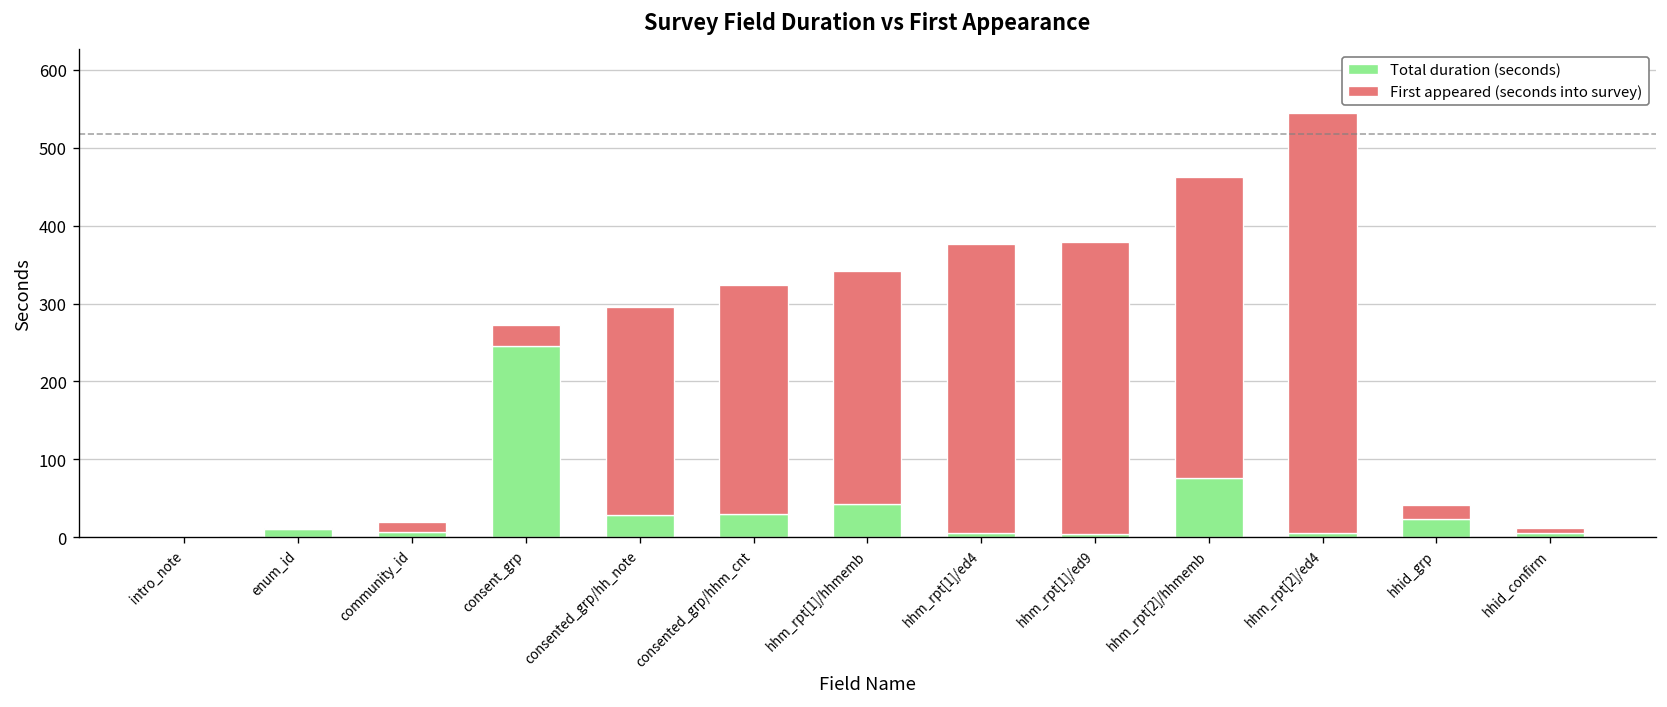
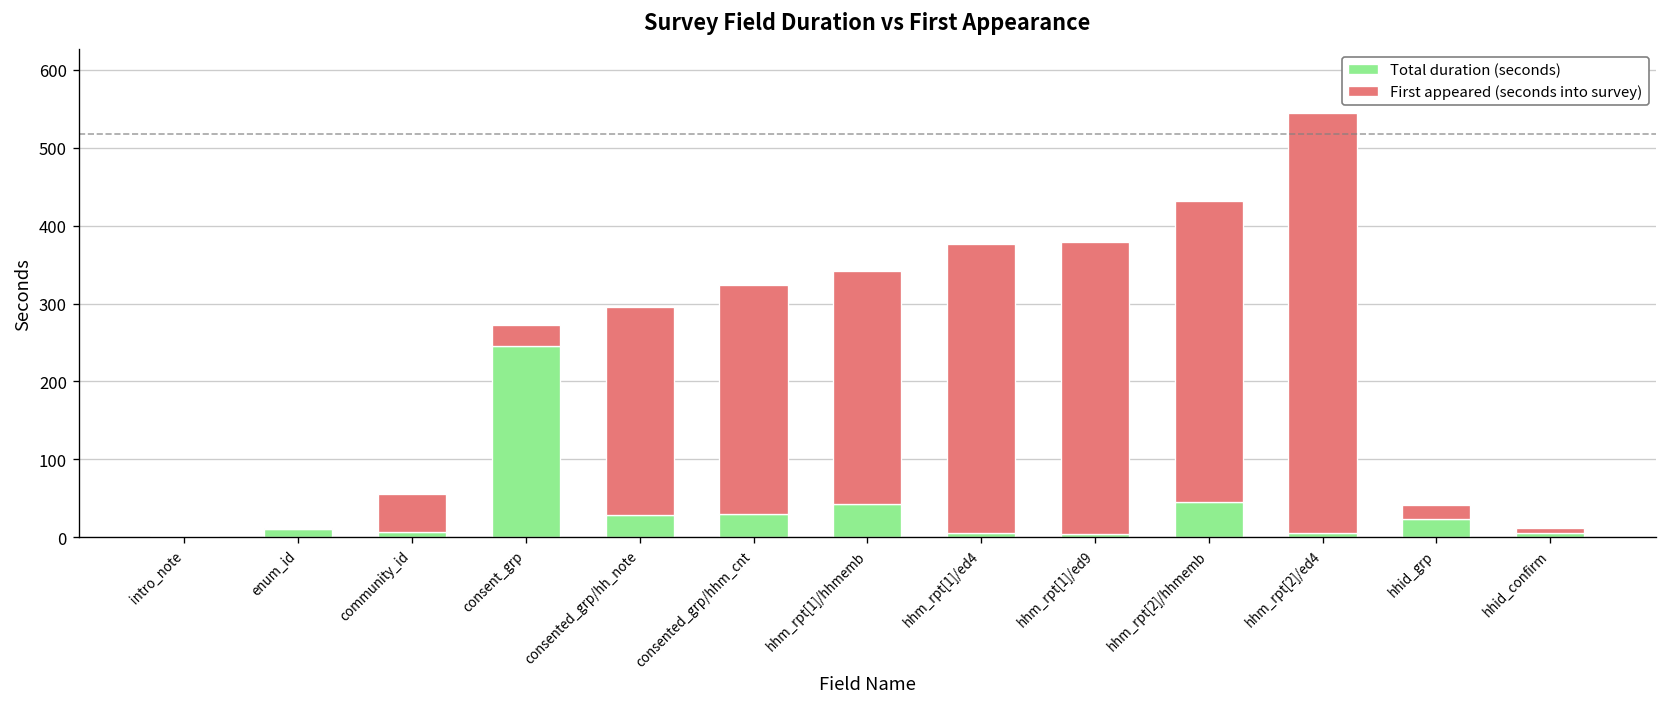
  {
    "Total duration (seconds)": {
      "enum_id": 10,
      "community_id": 10,
      "consent_grp": 250,
      "consented_grp/hh_note": 30,
      "consented_grp/hhm_cnt": 30,
      "hhm_rpt[1]/hhmemb": 40,
      "hhm_rpt[1]/ed4": 10,
      "hhm_rpt[1]/ed9": 0,
-     "hhm_rpt[2]/hhmemb": 80,
+     "hhm_rpt[2]/hhmemb": 50,
      "hhm_rpt[2]/ed4": 10,
      "hhid_grp": 20,
      "hhid_confirm": 10
    },
    "First appeared (seconds into survey)": {
-     "community_id": 10,
+     "community_id": 50,
      "consent_grp": 30,
      "consented_grp/hh_note": 270,
      "consented_grp/hhm_cnt": 290,
      "hhm_rpt[1]/hhmemb": 300,
      "hhm_rpt[1]/ed4": 370,
      "hhm_rpt[1]/ed9": 380,
      "hhm_rpt[2]/hhmemb": 390,
      "hhm_rpt[2]/ed4": 540,
      "hhid_grp": 20,
      "hhid_confirm": 10
    }
  }
